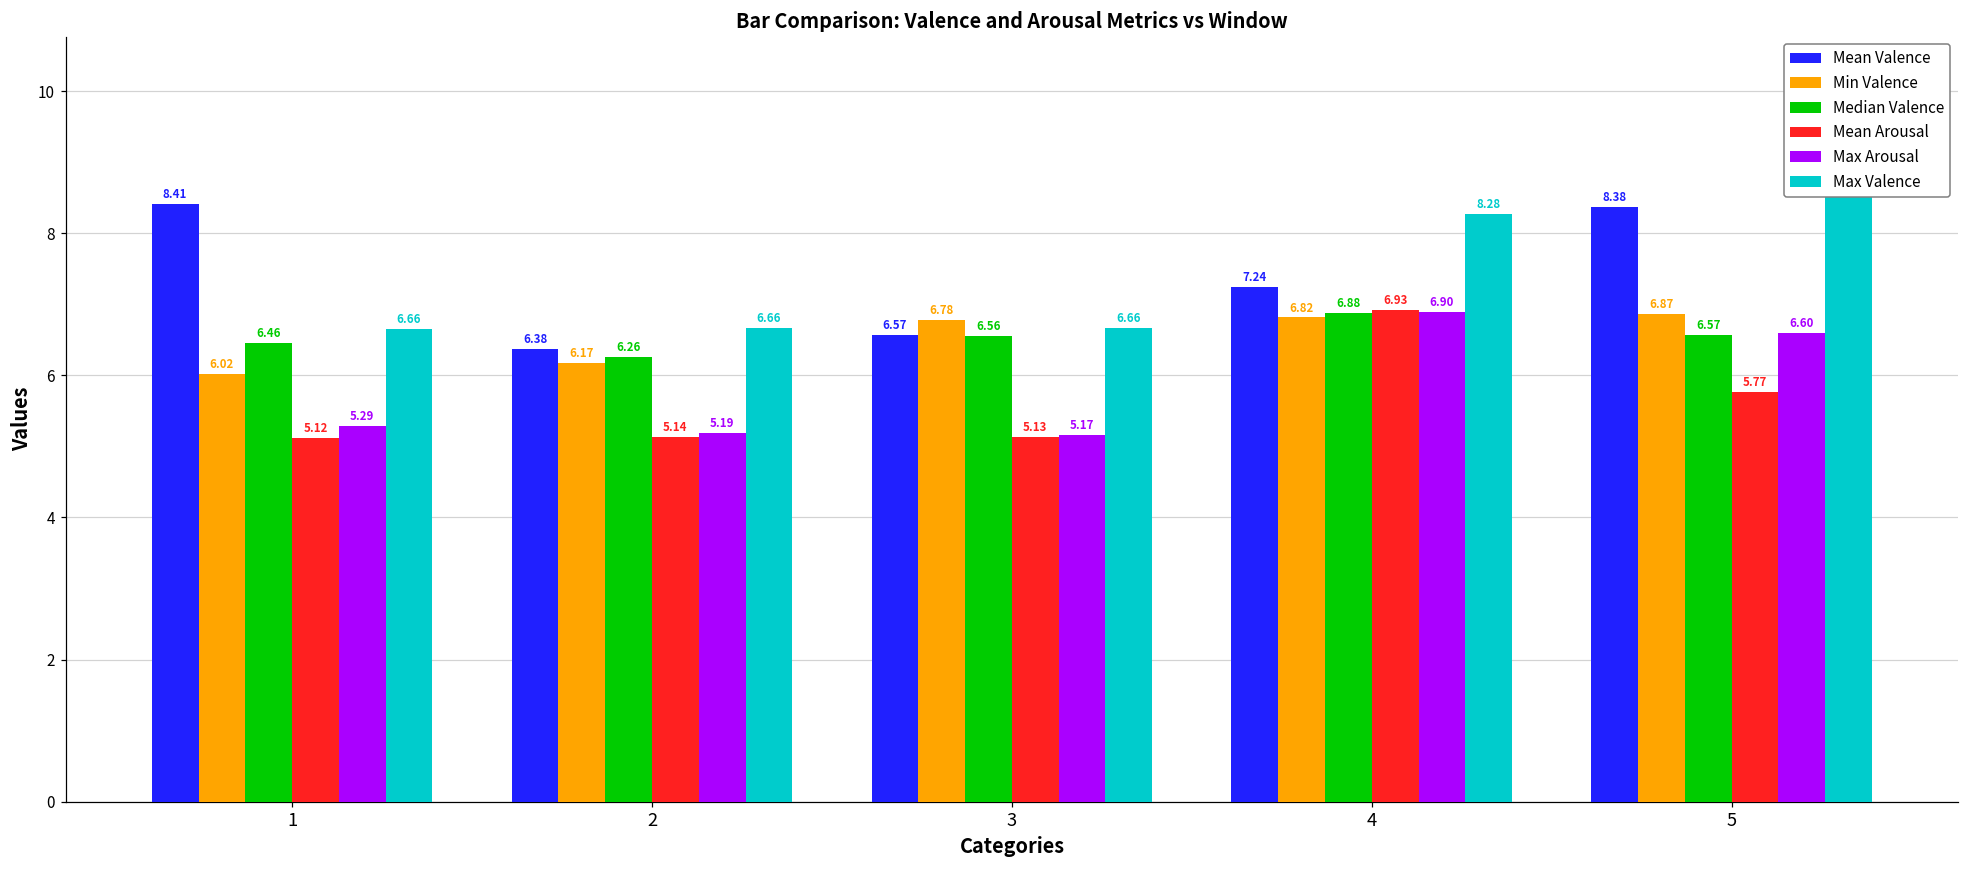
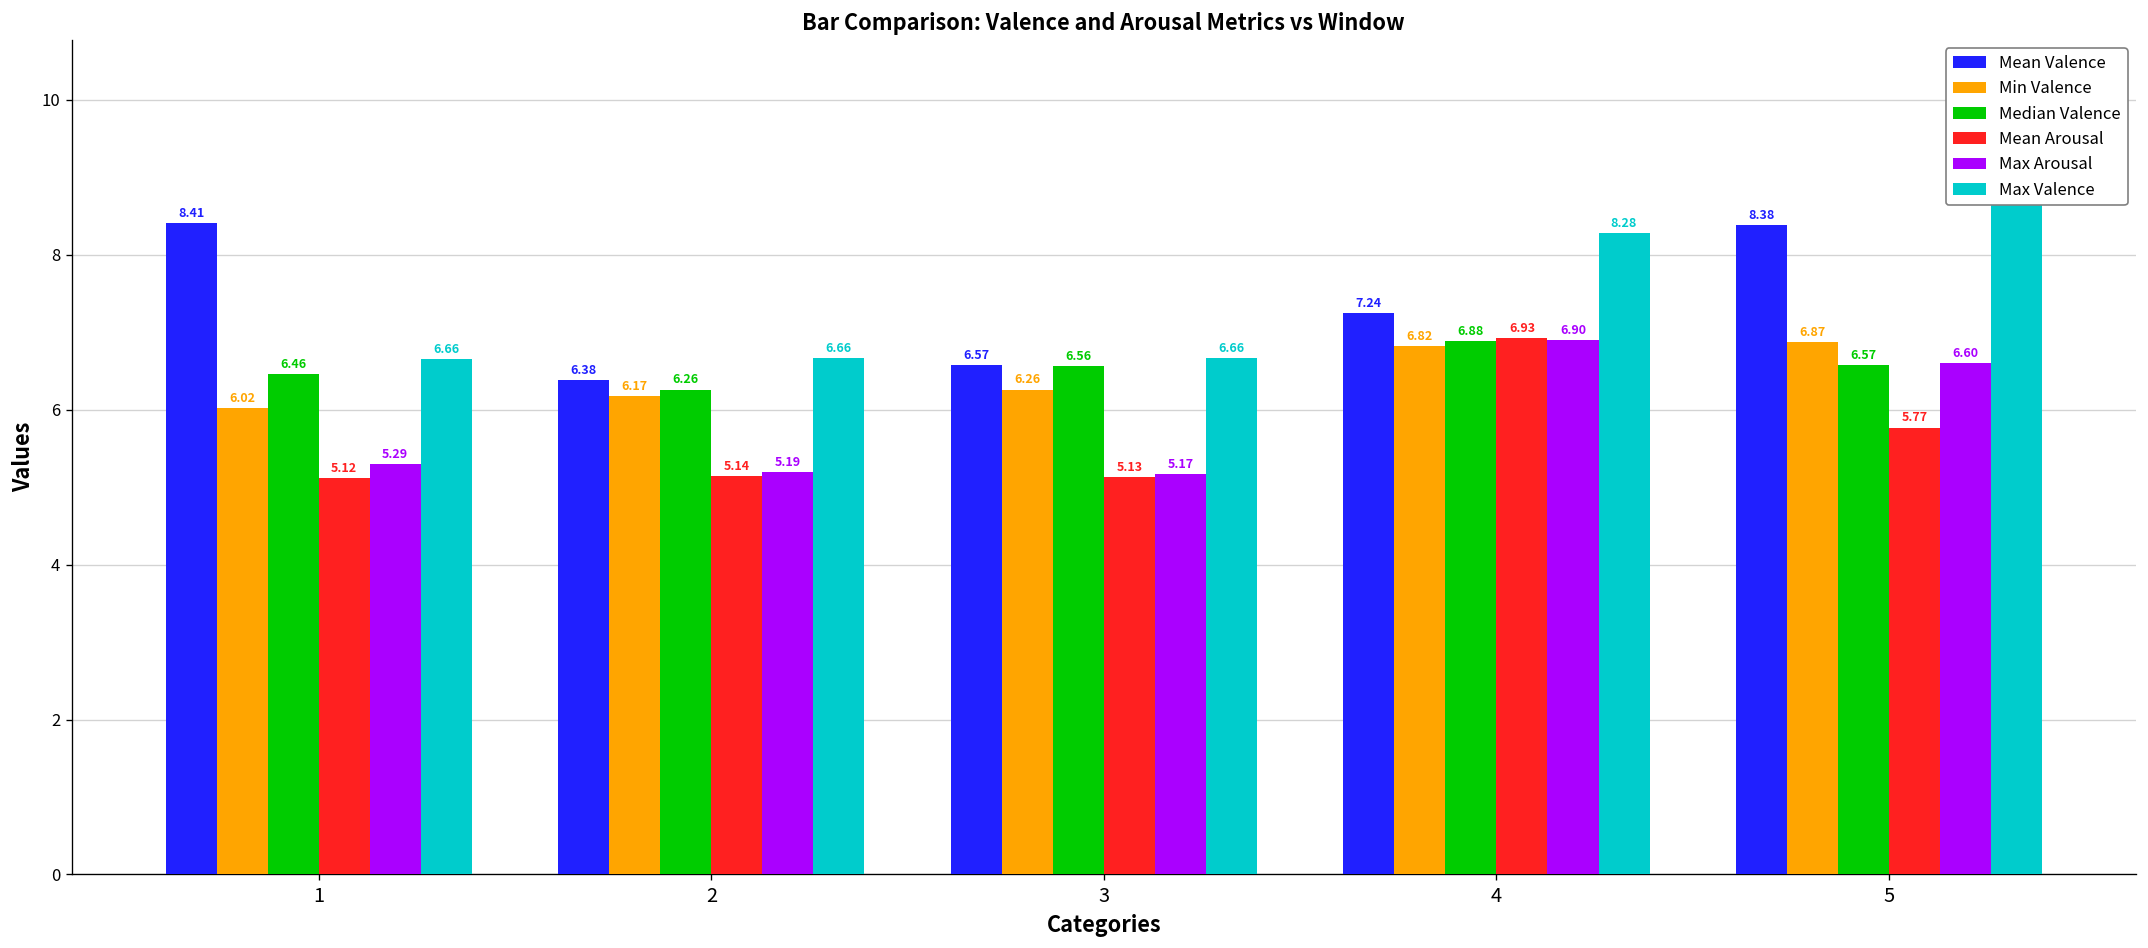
  {
    "Mean Valence": {
      "1": 8.41,
      "2": 6.38,
      "3": 6.57,
      "4": 7.24,
      "5": 8.38
    },
    "Min Valence": {
      "1": 6.02,
      "2": 6.17,
-     "3": 6.78,
+     "3": 6.26,
      "4": 6.82,
      "5": 6.87
    },
    "Median Valence": {
      "1": 6.46,
      "2": 6.26,
      "3": 6.56,
      "4": 6.88,
      "5": 6.57
    },
    "Mean Arousal": {
      "1": 5.12,
      "2": 5.14,
      "3": 5.13,
      "4": 6.93,
      "5": 5.77
    },
    "Max Arousal": {
      "1": 5.29,
      "2": 5.19,
      "3": 5.17,
      "4": 6.90,
      "5": 6.60
    },
    "Max Valence": {
      "1": 6.66,
      "2": 6.66,
      "3": 6.66,
      "4": 8.28
    }
  }
